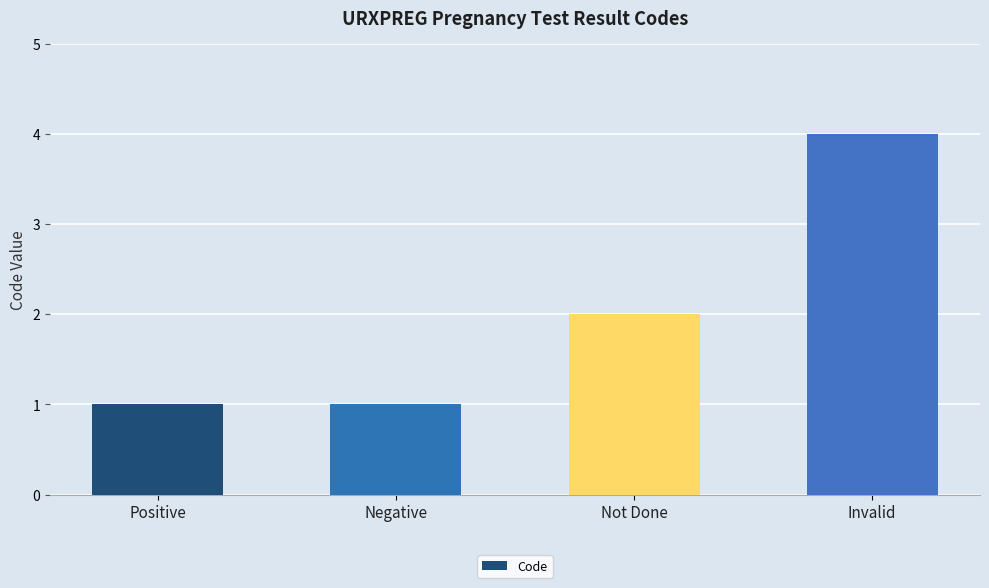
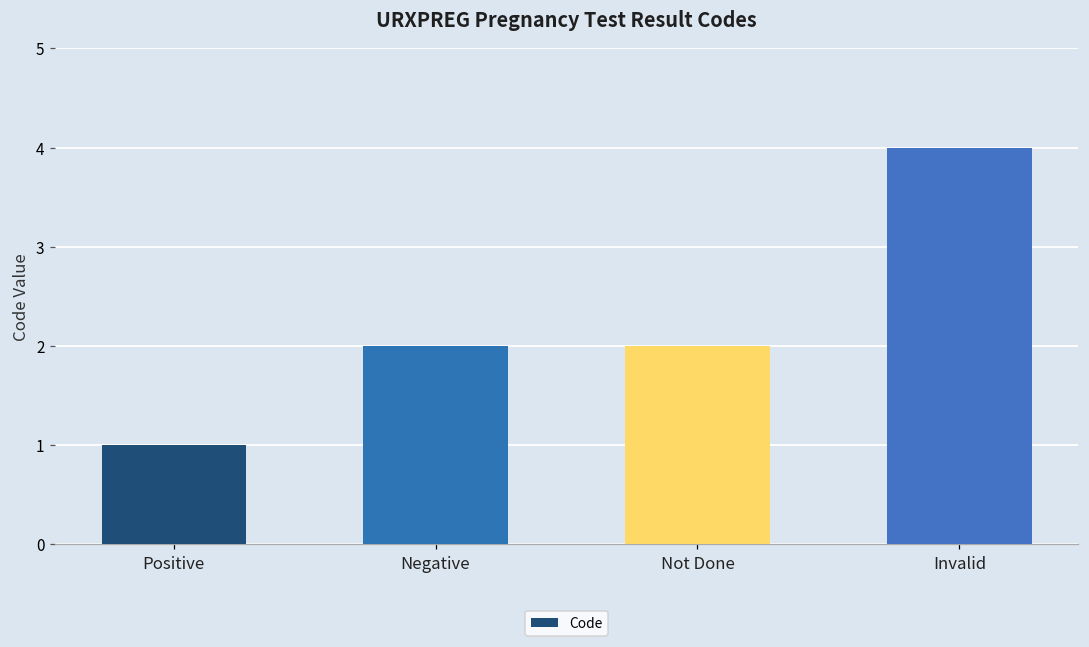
  {
    "Positive": 1,
-   "Negative": 1,
+   "Negative": 2,
    "Not Done": 2,
    "Invalid": 4
  }
